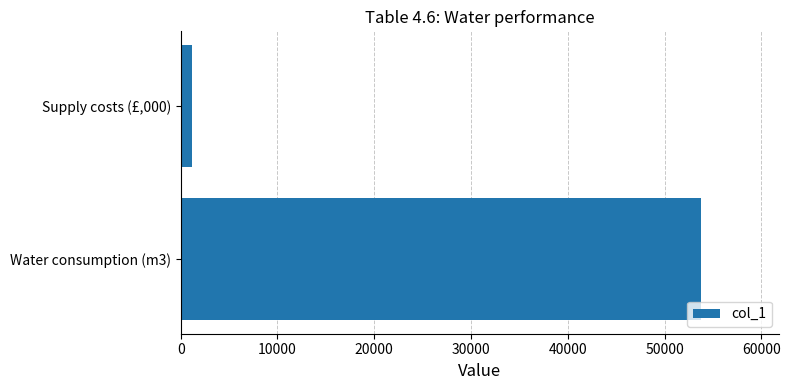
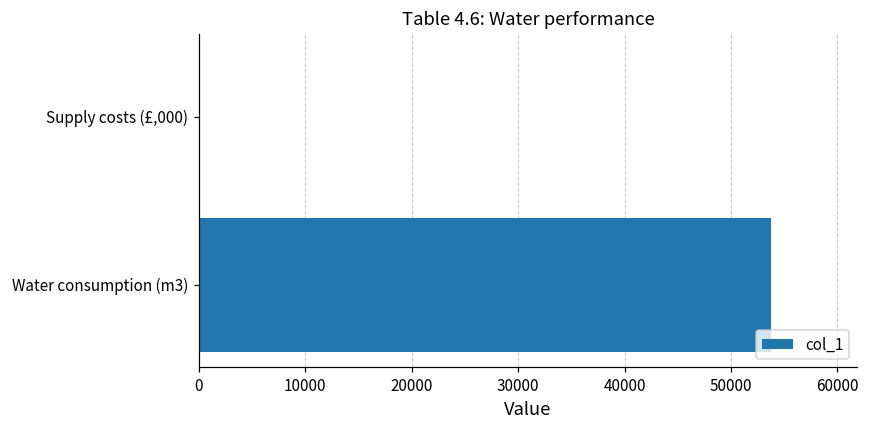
  {
-   "Supply costs (£,000)": 1000,
+   "Supply costs (£,000)": 0,
    "Water consumption (m3)": 54000
  }
